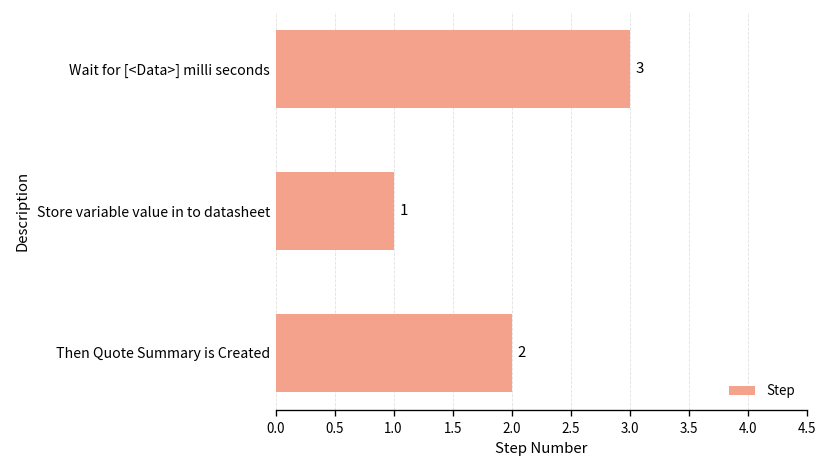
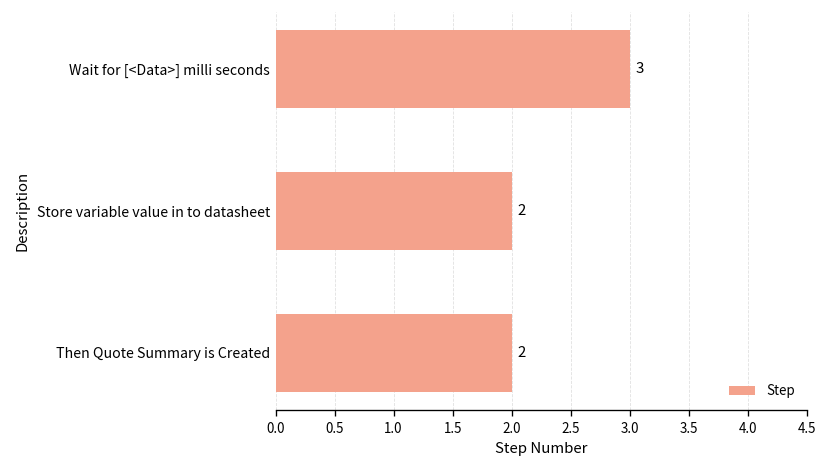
  {
    "Wait for [<Data>] milli seconds": 3,
-   "Store variable value in to datasheet": 1,
+   "Store variable value in to datasheet": 2,
    "Then Quote Summary is Created": 2
  }
